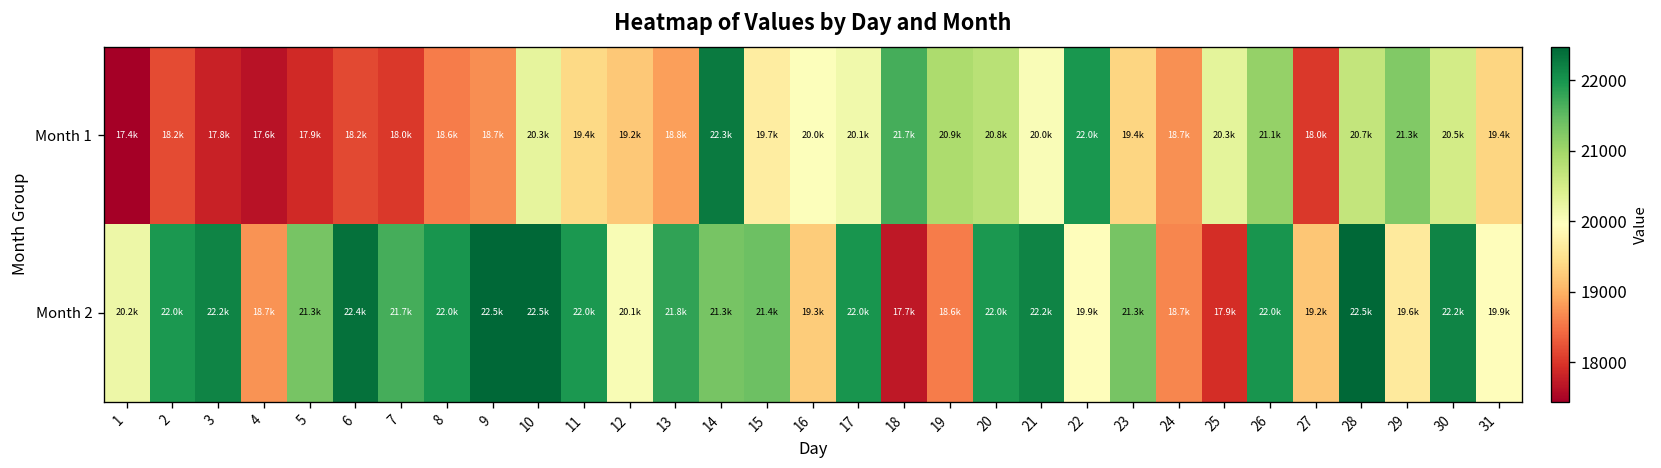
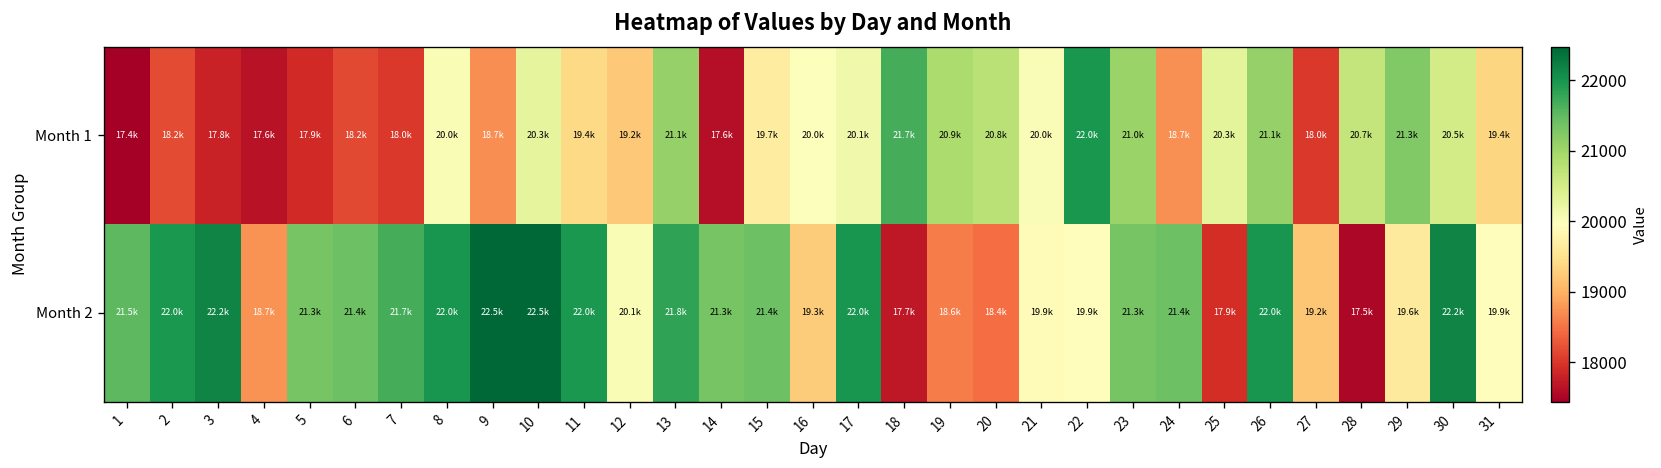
  {
    "Month 1": {
      "1": "17.4k",
      "2": "18.2k",
      "3": "17.8k",
      "4": "17.6k",
      "5": "17.9k",
      "6": "18.2k",
      "7": "18.0k",
-     "8": "18.6k",
+     "8": "20.0k",
      "9": "18.7k",
      "10": "20.3k",
      "11": "19.4k",
      "12": "19.2k",
-     "13": "18.8k",
-     "14": "22.3k",
+     "13": "21.1k",
+     "14": "17.6k",
      "15": "19.7k",
      "16": "20.0k",
      "17": "20.1k",
      "18": "21.7k",
      "19": "20.9k",
      "20": "20.8k",
      "21": "20.0k",
      "22": "22.0k",
-     "23": "19.4k",
+     "23": "21.0k",
      "24": "18.7k",
      "25": "20.3k",
      "26": "21.1k",
      "27": "18.0k",
      "28": "20.7k",
      "29": "21.3k",
      "30": "20.5k",
      "31": "19.4k"
    },
    "Month 2": {
-     "1": "20.2k",
+     "1": "21.5k",
      "2": "22.0k",
      "3": "22.2k",
      "4": "18.7k",
      "5": "21.3k",
-     "6": "22.4k",
+     "6": "21.4k",
      "7": "21.7k",
      "8": "22.0k",
      "9": "22.5k",
      "10": "22.5k",
      "11": "22.0k",
      "12": "20.1k",
      "13": "21.8k",
      "14": "21.3k",
      "15": "21.4k",
      "16": "19.3k",
      "17": "22.0k",
      "18": "17.7k",
      "19": "18.6k",
-     "20": "22.0k",
-     "21": "22.2k",
+     "20": "18.4k",
+     "21": "19.9k",
      "22": "19.9k",
      "23": "21.3k",
-     "24": "18.7k",
+     "24": "21.4k",
      "25": "17.9k",
      "26": "22.0k",
      "27": "19.2k",
-     "28": "22.5k",
+     "28": "17.5k",
      "29": "19.6k",
      "30": "22.2k",
      "31": "19.9k"
    }
  }
